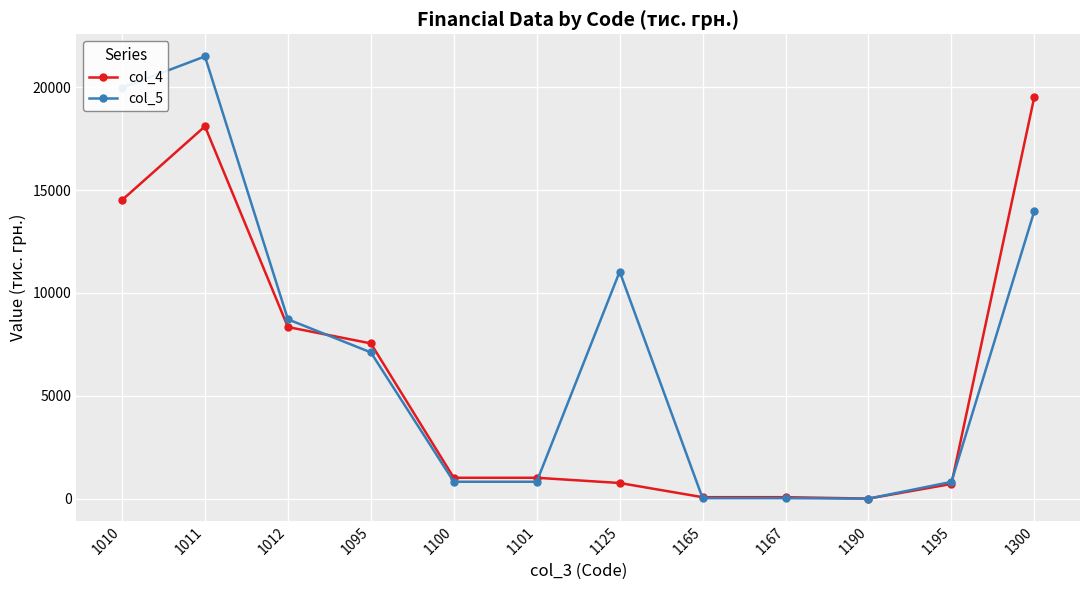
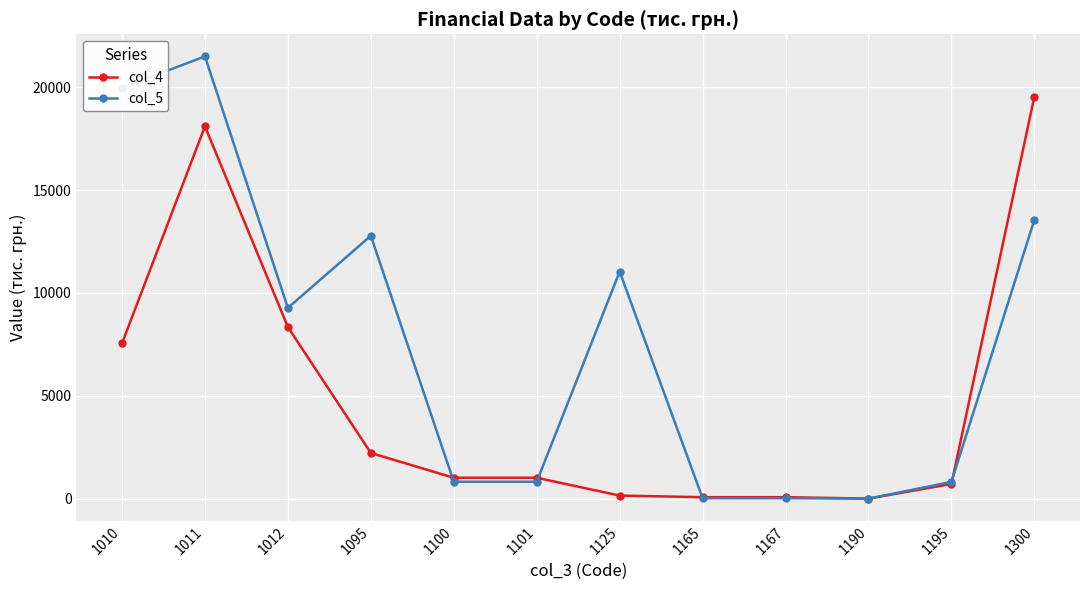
  {
    "col_4": {
-     "1010": 14500,
+     "1010": 7500,
      "1011": 18100,
      "1012": 8300,
-     "1095": 7500,
+     "1095": 2200,
      "1100": 1000,
      "1101": 1000,
-     "1125": 800,
+     "1125": 200,
      "1300": 19500
    },
    "col_5": {
      "1011": 21500,
-     "1012": 8700,
-     "1095": 7100,
+     "1012": 9300,
+     "1095": 12800,
      "1100": 800,
      "1101": 800,
      "1125": 11000,
-     "1300": 14000
+     "1300": 13600
    }
  }
